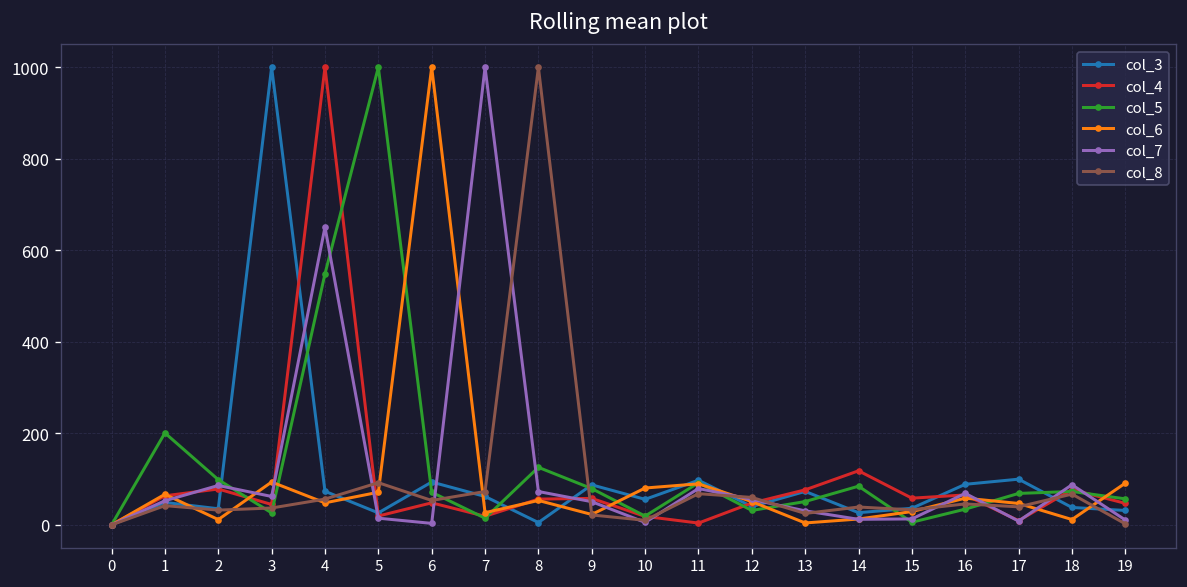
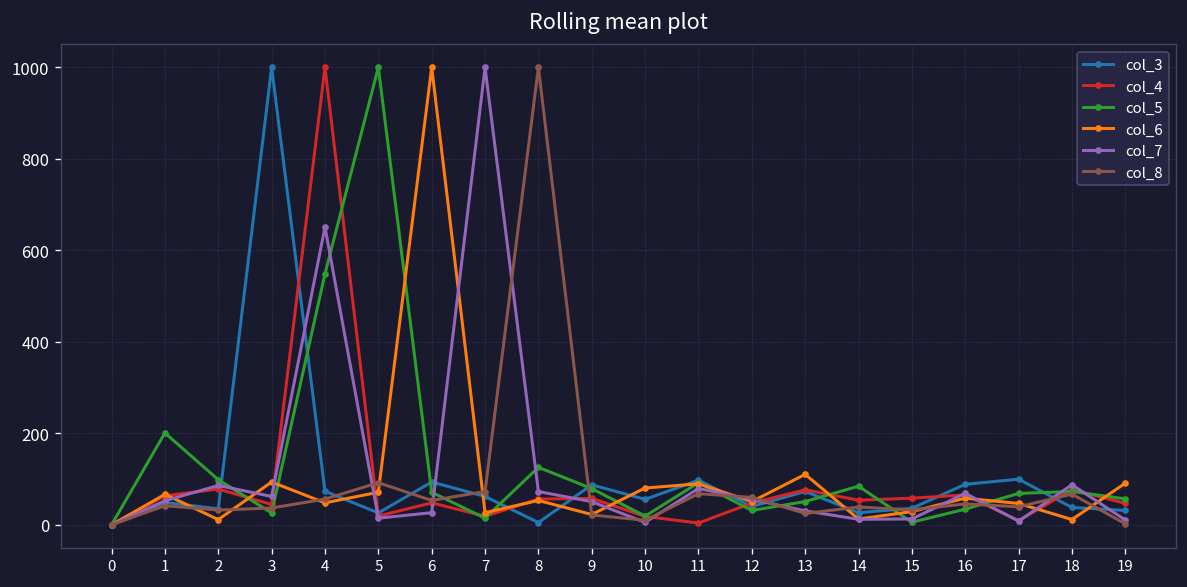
  {
    "col_3": {
      "3": 1000,
      "4": 70,
      "5": 30,
      "6": 90,
      "7": 60,
      "8": 10,
      "9": 90,
      "10": 60,
      "12": 40,
      "14": 30,
      "16": 90,
      "17": 100,
      "18": 40,
      "19": 30
    },
    "col_4": {
      "2": 80,
      "3": 40,
      "4": 1000,
      "9": 60,
      "11": 0,
-     "14": 120,
+     "14": 50,
      "15": 60,
      "19": 50
    },
    "col_5": {
      "1": 200,
      "2": 100,
      "3": 30,
      "4": 550,
      "5": 1000,
      "6": 70,
      "8": 130,
      "9": 80,
      "12": 30,
      "13": 50,
      "14": 80,
      "15": 10,
      "16": 30,
      "17": 70,
      "19": 60
    },
    "col_6": {
      "2": 10,
      "3": 90,
      "4": 50,
      "5": 70,
      "6": 1000,
      "7": 30,
      "10": 80,
-     "13": 0,
+     "13": 110,
      "16": 60,
      "17": 50,
      "18": 10,
      "19": 90
    },
    "col_7": {
      "2": 90,
      "3": 60,
      "4": 650,
-     "6": 0,
+     "6": 30,
      "7": 1000,
      "8": 70,
      "9": 50,
      "11": 80,
      "15": 10,
      "18": 90,
      "19": 10
    },
    "col_8": {
      "1": 40,
      "3": 40,
      "4": 60,
      "5": 90,
      "7": 70,
      "8": 1000,
      "11": 70,
      "14": 40,
      "16": 50,
      "17": 40,
      "19": 0
    }
  }
